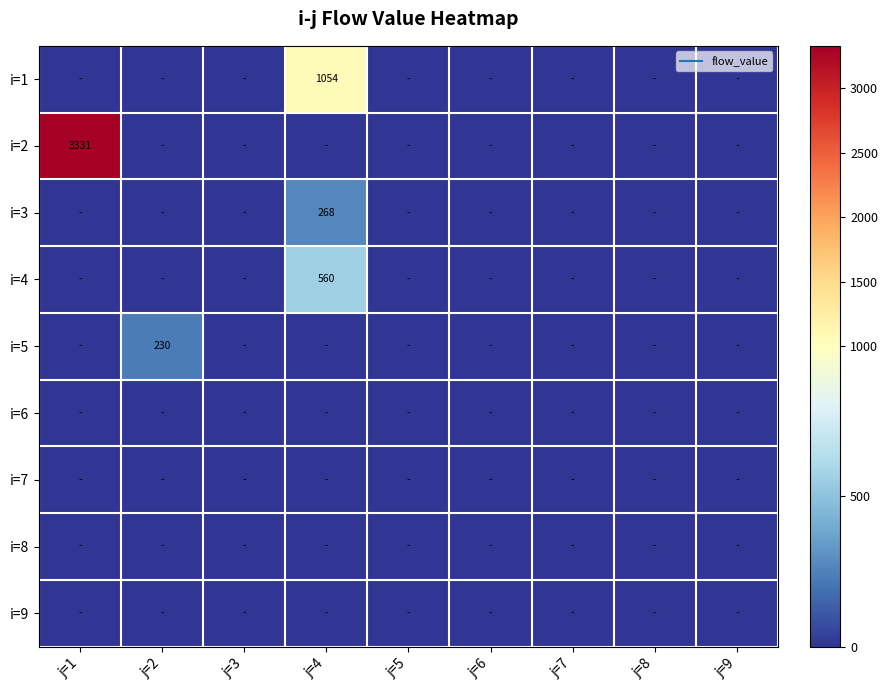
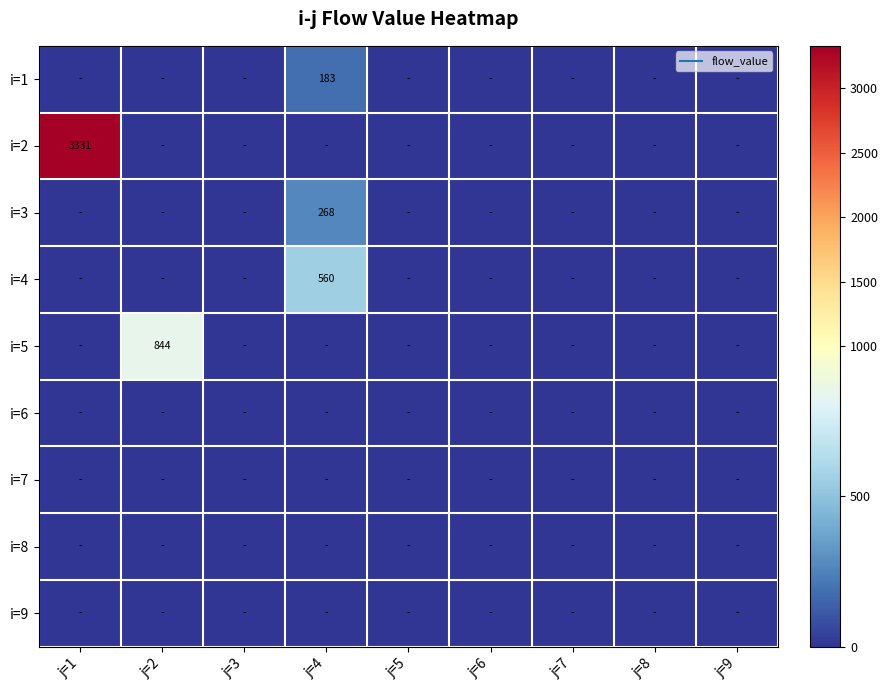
  {
    "i=1": {
-     "j=4": 1054
+     "j=4": 183
    },
    "i=2": {
      "j=1": 3331
    },
    "i=3": {
      "j=4": 268
    },
    "i=4": {
      "j=4": 560
    },
    "i=5": {
-     "j=2": 230
+     "j=2": 844
    }
  }
